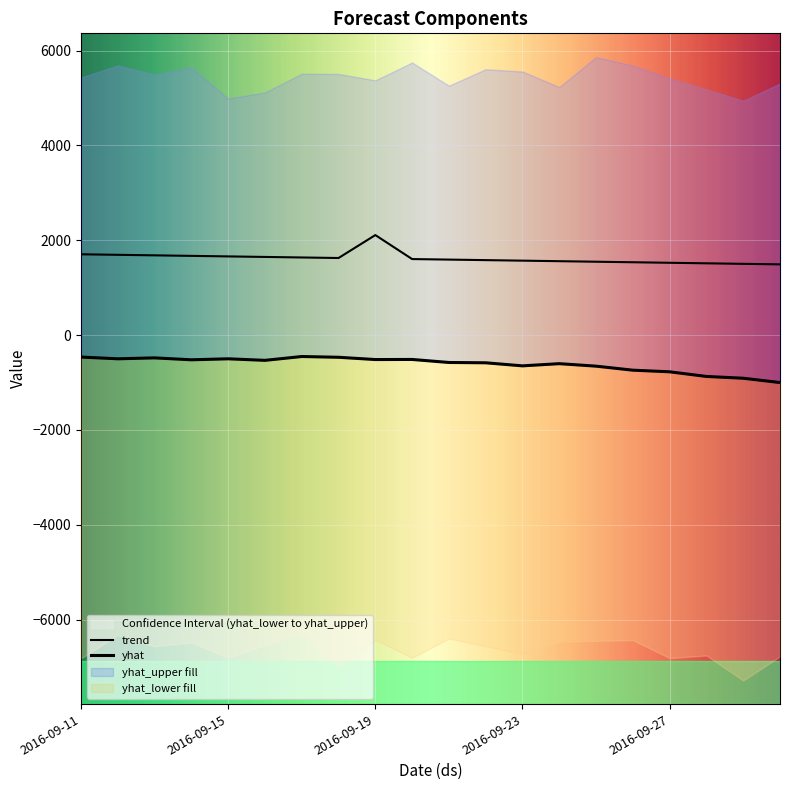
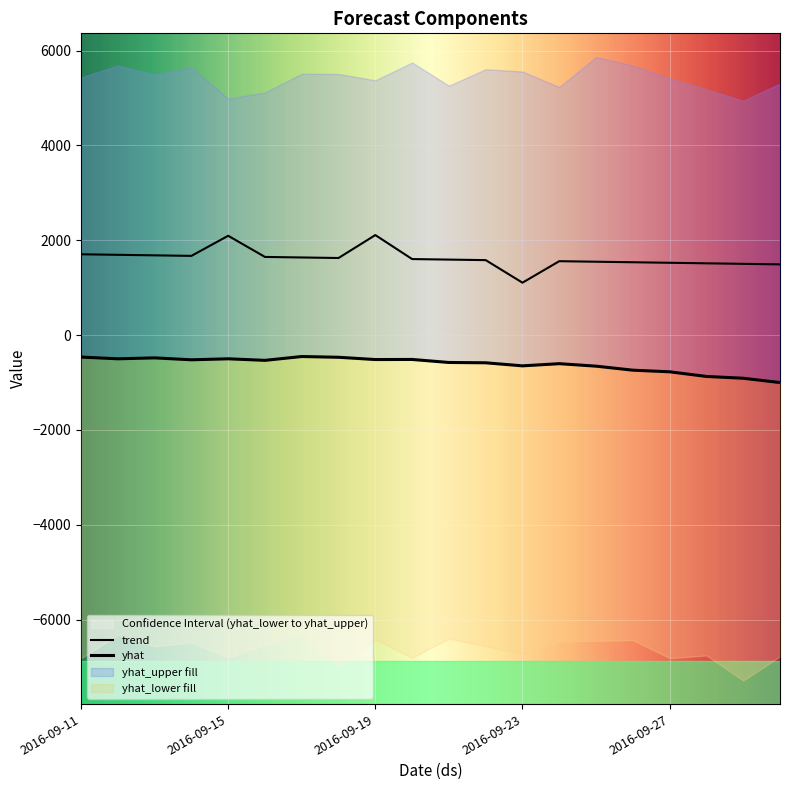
  {
    "trend": {
      "2016-09-11": 1700,
-     "2016-09-15": 1700,
+     "2016-09-15": 2100,
      "2016-09-19": 2100,
-     "2016-09-23": 1600,
+     "2016-09-23": 1100,
      "2016-09-27": 1500
    }
  }
